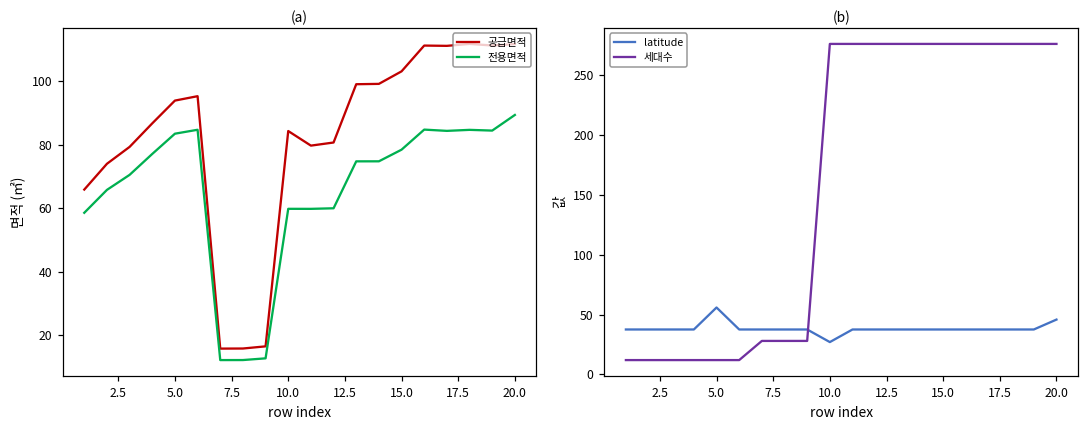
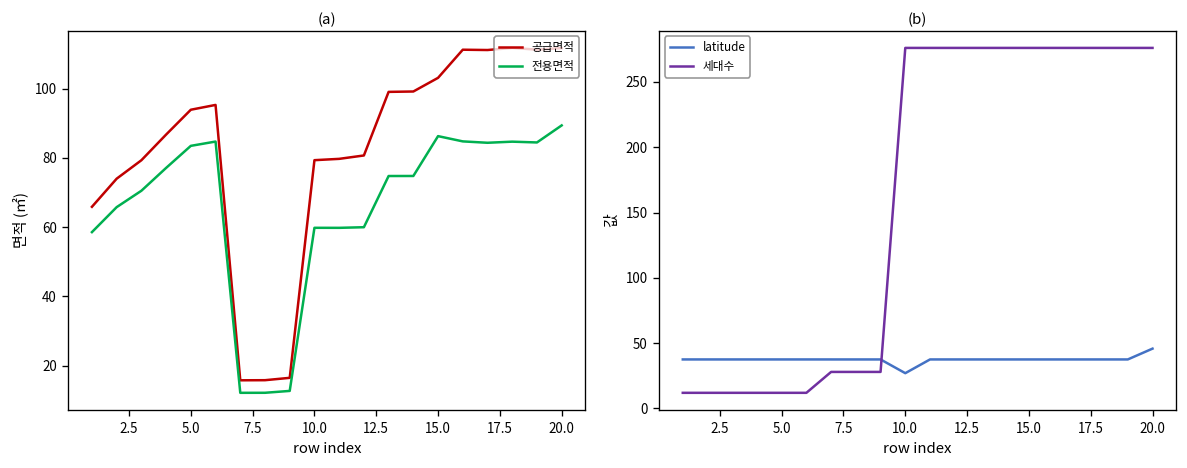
  {
    "(a)": {
      "공급면적": {
        "5.0": 94,
-       "10.0": 84,
+       "10.0": 79,
        "15.0": 103
      },
      "전용면적": {
        "5.0": 84,
        "10.0": 60,
-       "15.0": 78,
+       "15.0": 86,
        "20.0": 89
      }
    },
    "(b)": {
      "latitude": {
-       "5.0": 56,
+       "5.0": 38,
        "10.0": 27,
        "15.0": 38,
        "20.0": 46
      },
      "세대수": {
        "5.0": 12,
        "10.0": 276,
        "15.0": 276,
        "20.0": 276
      }
    }
  }
